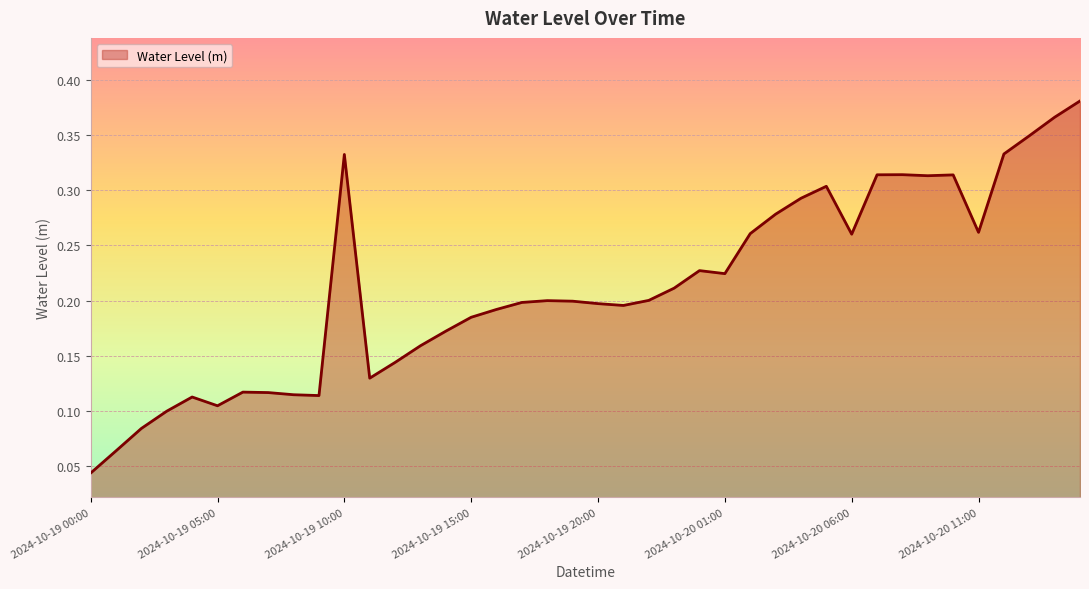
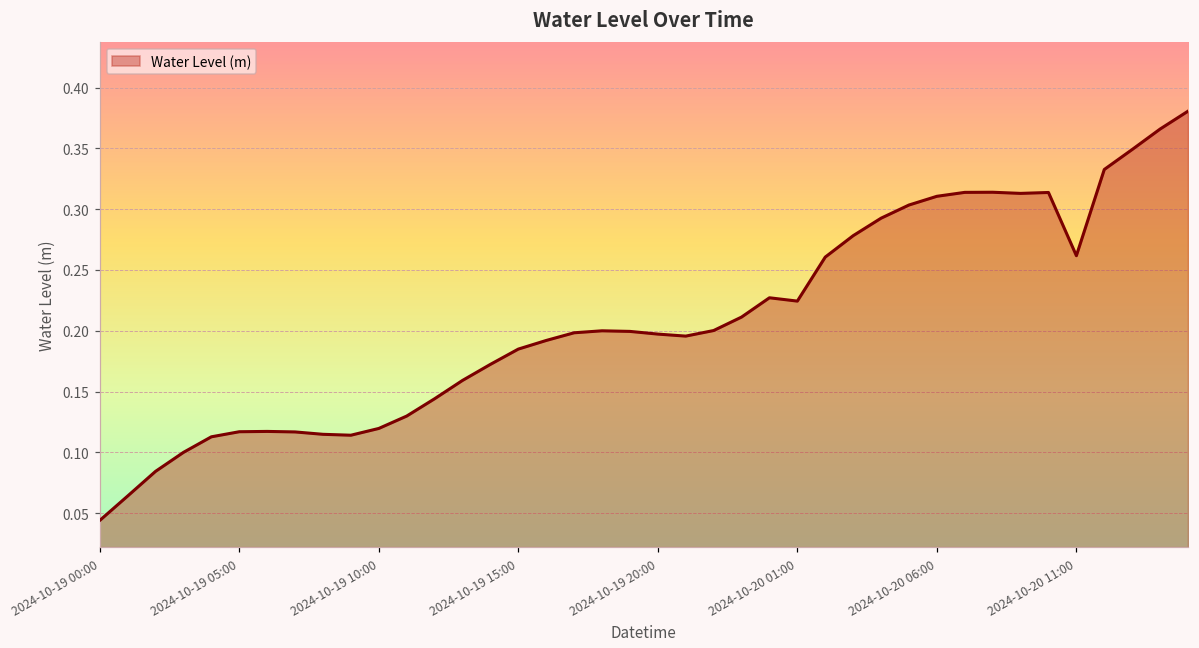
  {
    "2024-10-19 00:00": 0.044,
-   "2024-10-19 05:00": 0.105,
-   "2024-10-19 10:00": 0.332,
+   "2024-10-19 05:00": 0.117,
+   "2024-10-19 10:00": 0.120,
    "2024-10-19 15:00": 0.185,
    "2024-10-19 20:00": 0.197,
    "2024-10-20 01:00": 0.224,
-   "2024-10-20 06:00": 0.260,
+   "2024-10-20 06:00": 0.311,
    "2024-10-20 11:00": 0.262
  }
